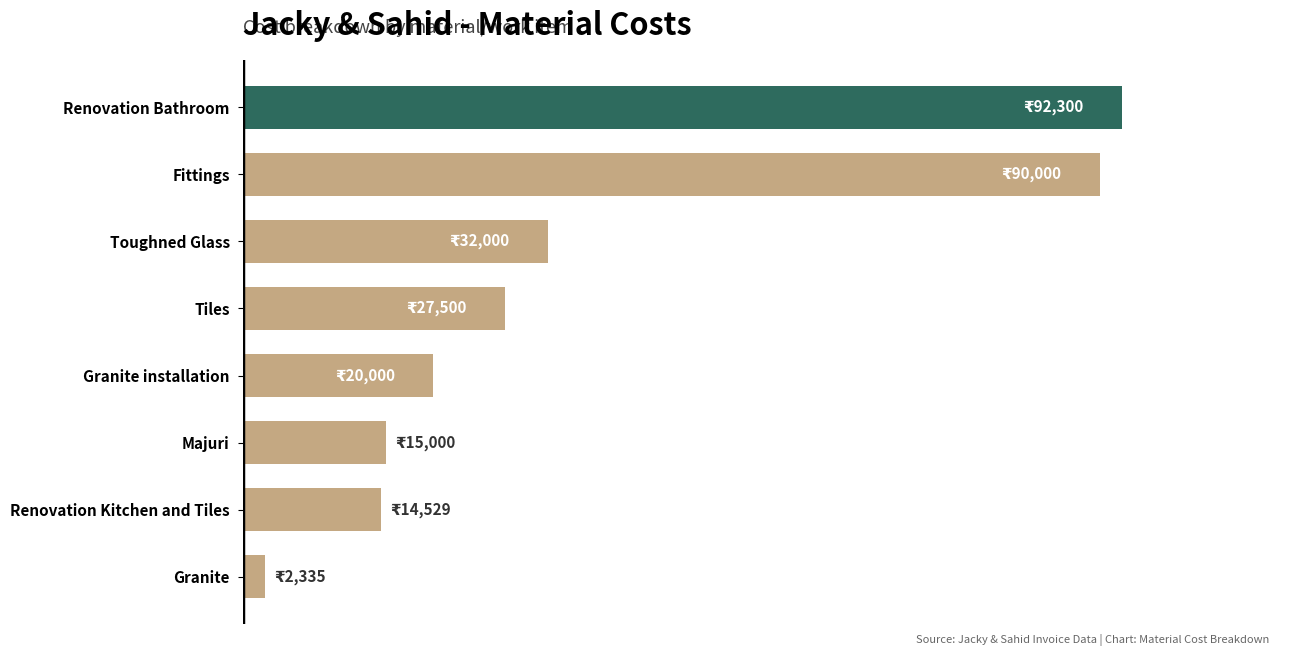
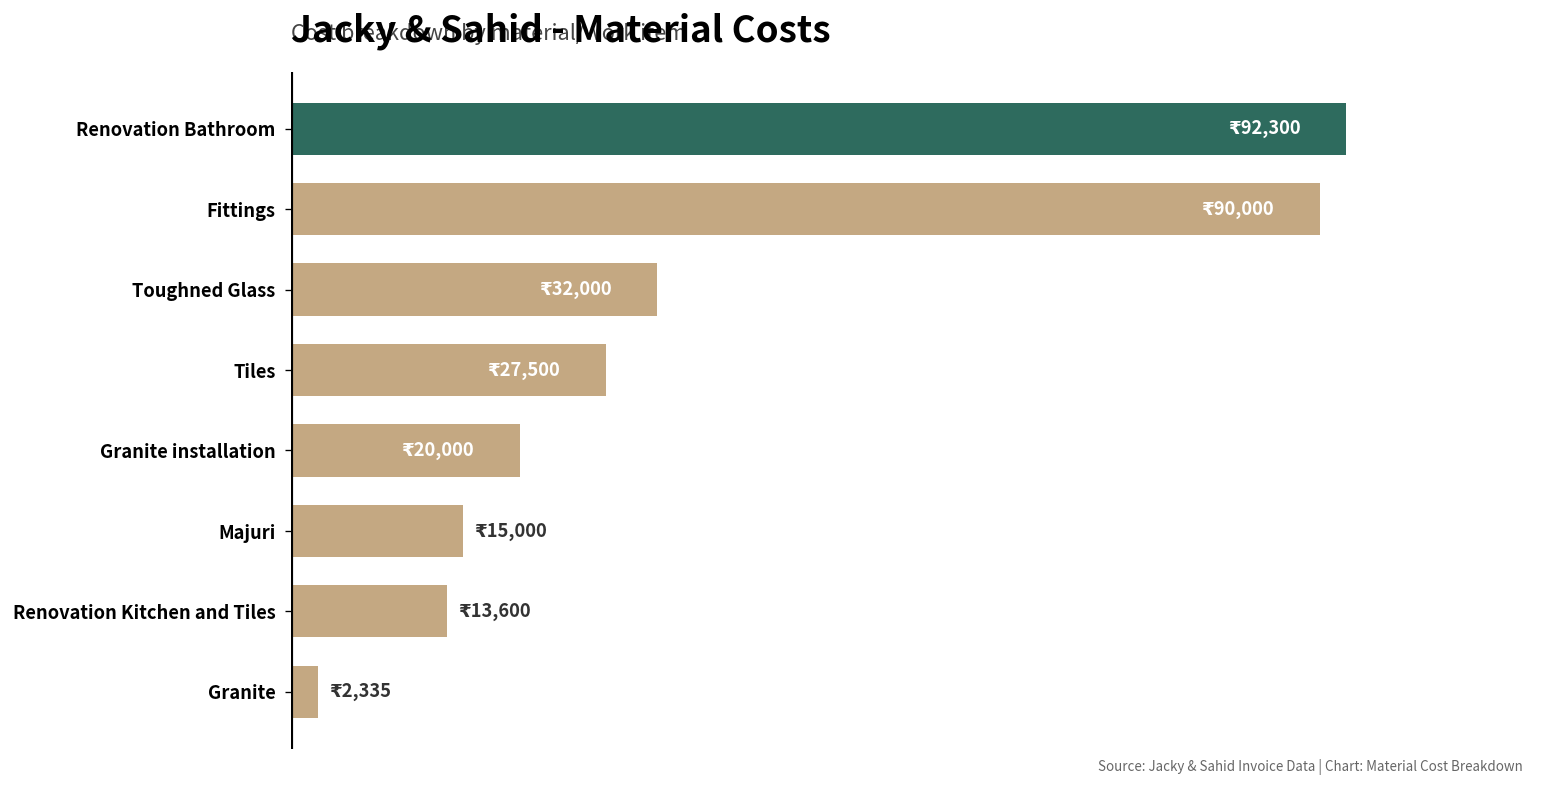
  {
    "Renovation Bathroom": "92,300",
    "Fittings": "90,000",
    "Toughned Glass": "32,000",
    "Tiles": "27,500",
    "Granite installation": "20,000",
    "Majuri": "15,000",
-   "Renovation Kitchen and Tiles": "14,529",
+   "Renovation Kitchen and Tiles": "13,600",
    "Granite": "2,335"
  }
